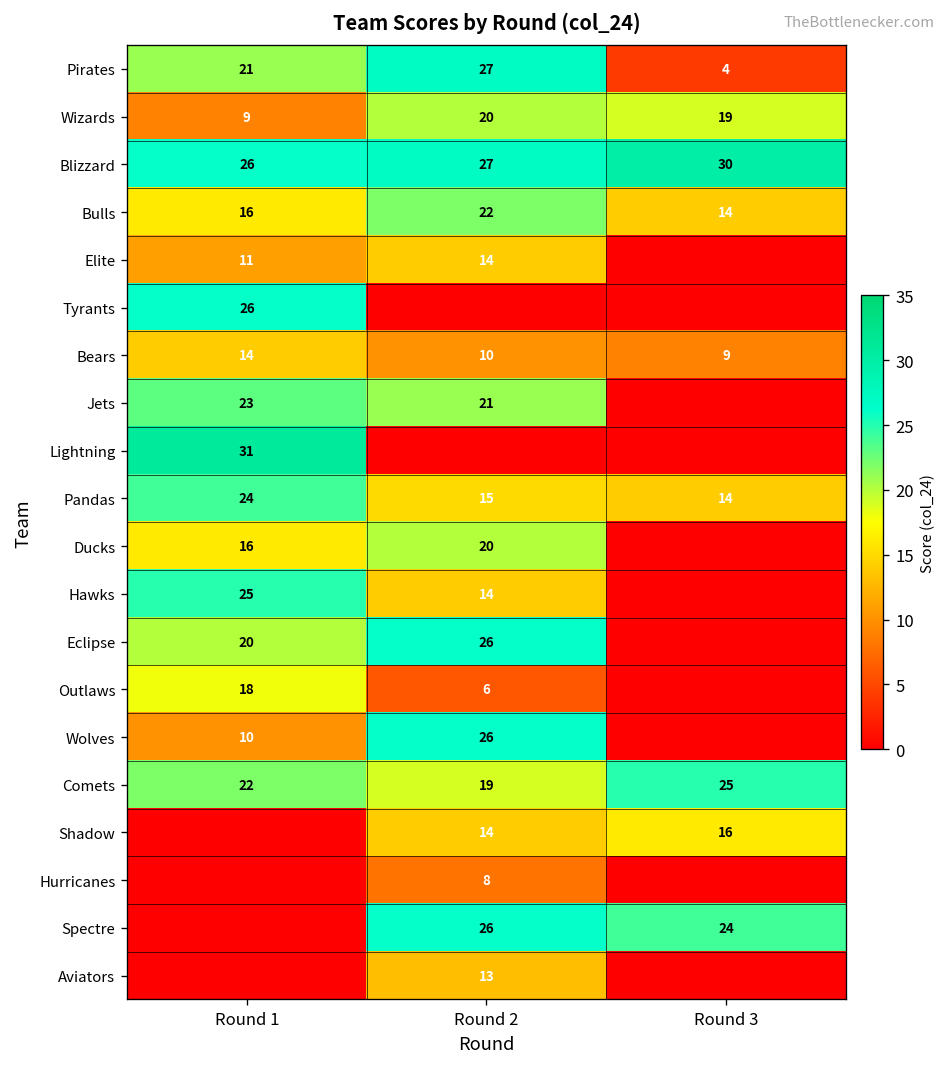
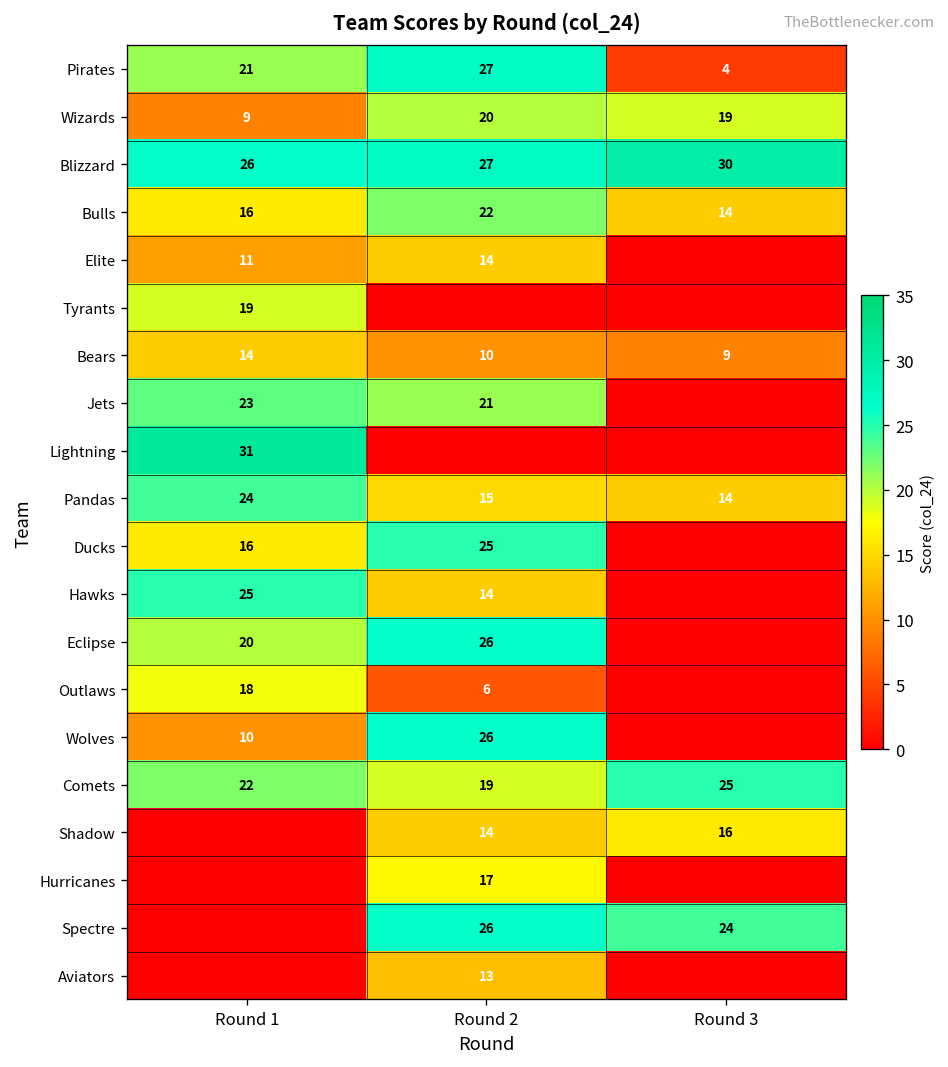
  {
    "Pirates": {
      "Round 1": 21,
      "Round 2": 27,
      "Round 3": 4
    },
    "Wizards": {
      "Round 1": 9,
      "Round 2": 20,
      "Round 3": 19
    },
    "Blizzard": {
      "Round 1": 26,
      "Round 2": 27,
      "Round 3": 30
    },
    "Bulls": {
      "Round 1": 16,
      "Round 2": 22,
      "Round 3": 14
    },
    "Elite": {
      "Round 1": 11,
      "Round 2": 14
    },
    "Tyrants": {
-     "Round 1": 26
+     "Round 1": 19
    },
    "Bears": {
      "Round 1": 14,
      "Round 2": 10,
      "Round 3": 9
    },
    "Jets": {
      "Round 1": 23,
      "Round 2": 21
    },
    "Lightning": {
      "Round 1": 31
    },
    "Pandas": {
      "Round 1": 24,
      "Round 2": 15,
      "Round 3": 14
    },
    "Ducks": {
      "Round 1": 16,
-     "Round 2": 20
+     "Round 2": 25
    },
    "Hawks": {
      "Round 1": 25,
      "Round 2": 14
    },
    "Eclipse": {
      "Round 1": 20,
      "Round 2": 26
    },
    "Outlaws": {
      "Round 1": 18,
      "Round 2": 6
    },
    "Wolves": {
      "Round 1": 10,
      "Round 2": 26
    },
    "Comets": {
      "Round 1": 22,
      "Round 2": 19,
      "Round 3": 25
    },
    "Shadow": {
      "Round 2": 14,
      "Round 3": 16
    },
    "Hurricanes": {
-     "Round 2": 8
+     "Round 2": 17
    },
    "Spectre": {
      "Round 2": 26,
      "Round 3": 24
    },
    "Aviators": {
      "Round 2": 13
    }
  }
